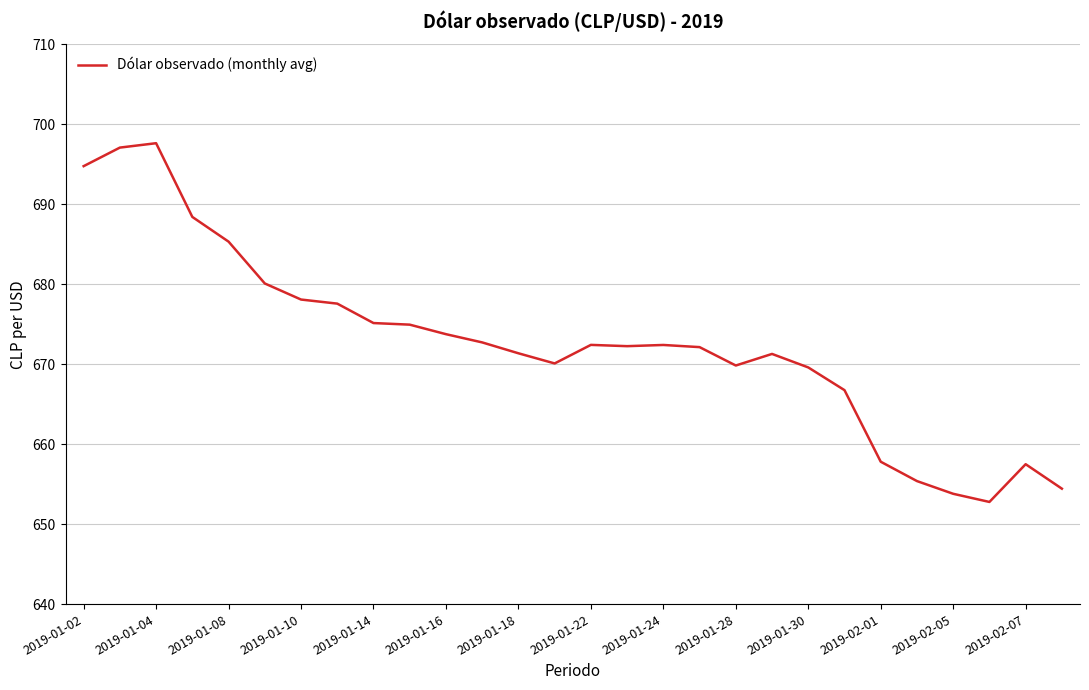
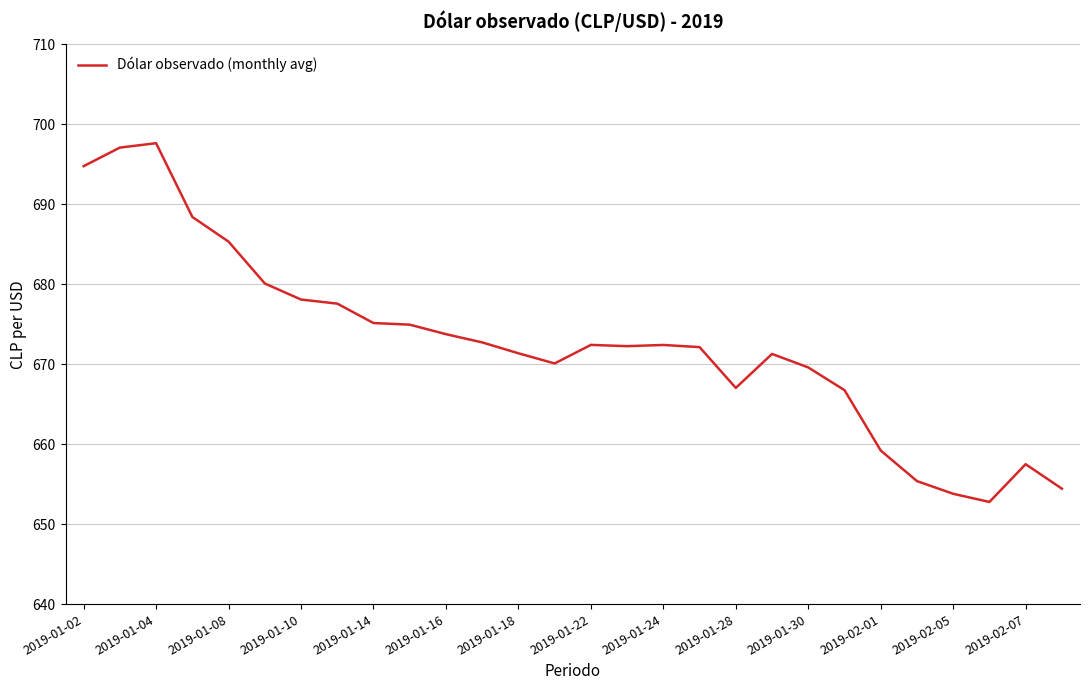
  {
    "2019-01-02": 695,
    "2019-01-04": 698,
    "2019-01-08": 685,
    "2019-01-10": 678,
    "2019-01-14": 675,
    "2019-01-16": 674,
    "2019-01-18": 671,
    "2019-01-22": 672,
    "2019-01-24": 672,
-   "2019-01-28": 670,
+   "2019-01-28": 667,
    "2019-01-30": 670,
-   "2019-02-01": 658,
+   "2019-02-01": 659,
    "2019-02-05": 654,
    "2019-02-07": 658
  }
